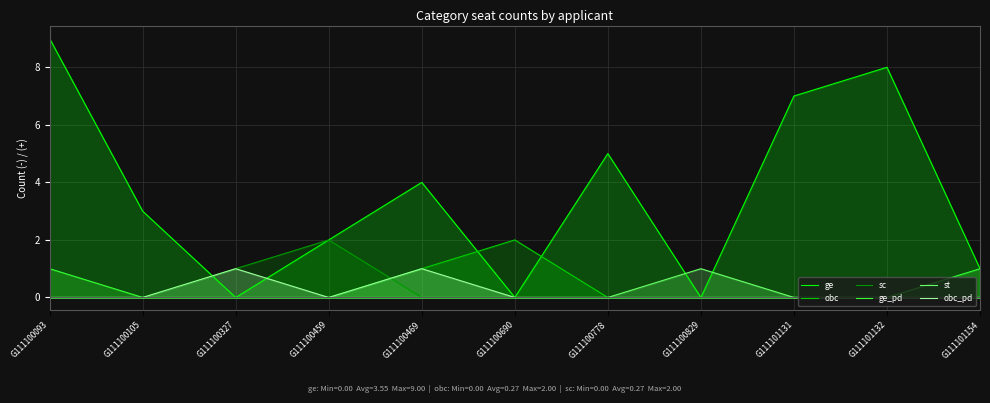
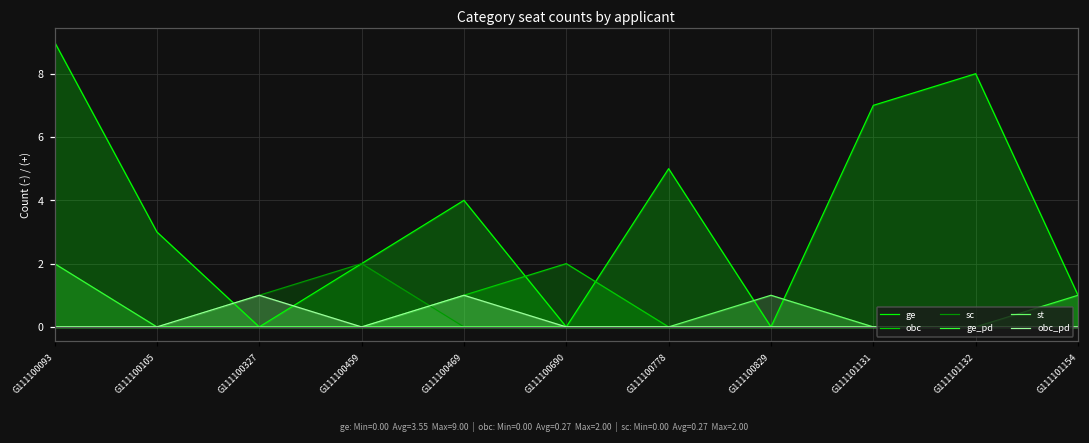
  {
    "ge_pd": {
-     "G111100093": 1
+     "G111100093": 2
    },
    "st": {
      "G111100829": 1
    }
  }
